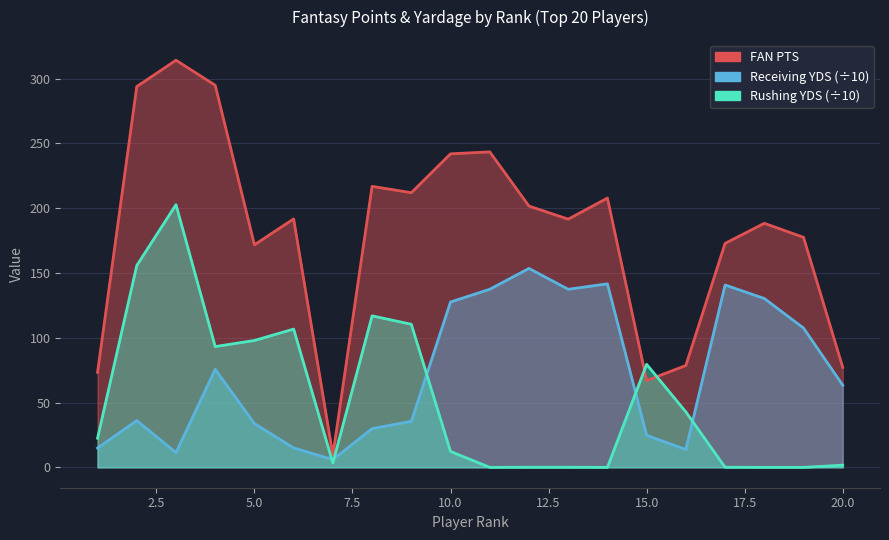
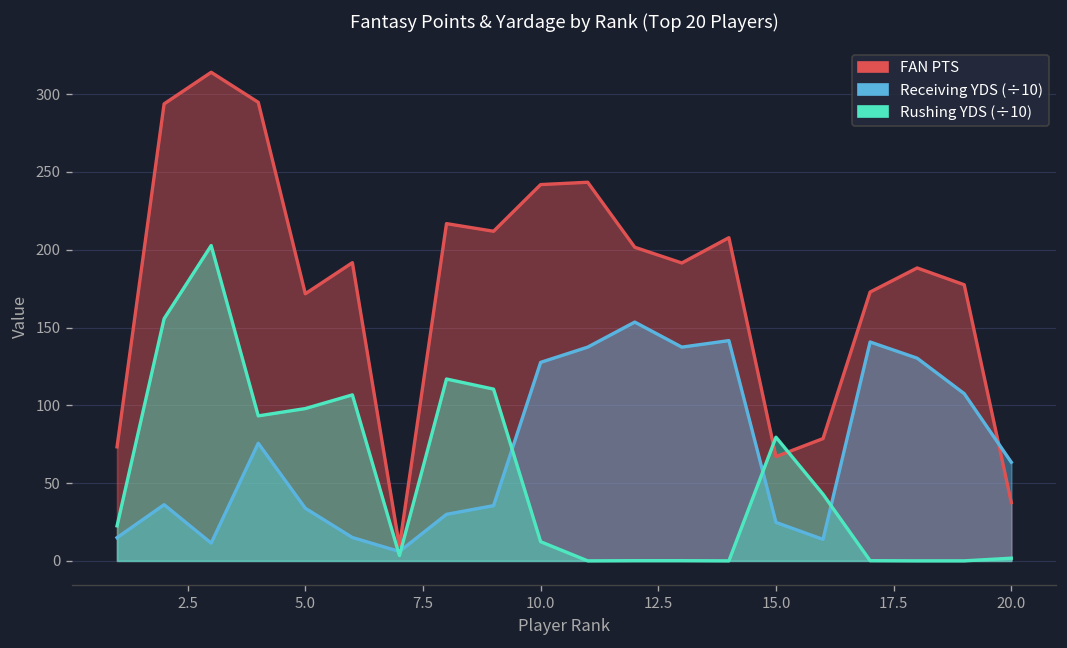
  {
    "FAN PTS": {
      "5.0": 172,
      "10.0": 242,
      "15.0": 67,
-     "20.0": 77
+     "20.0": 38
    }
  }
